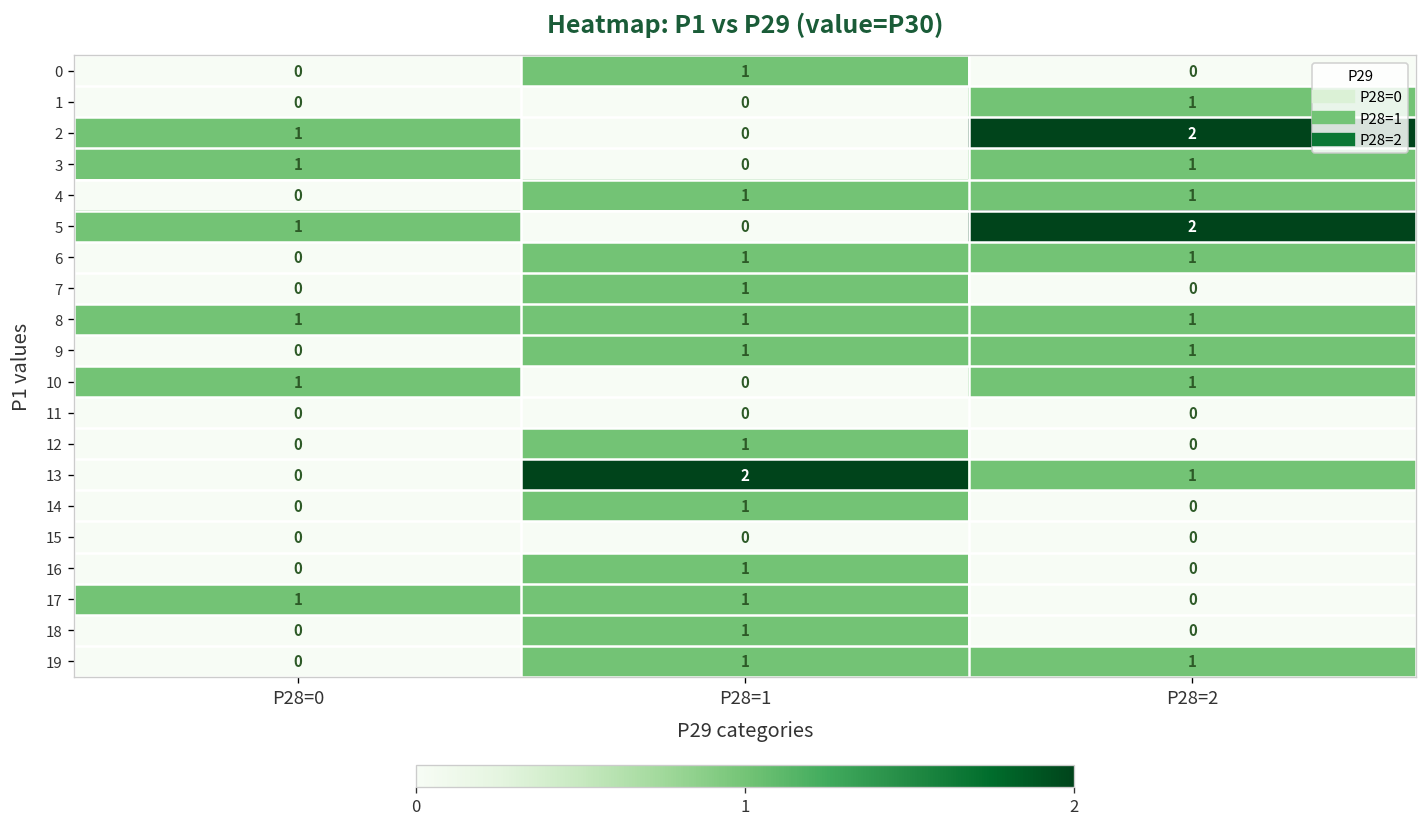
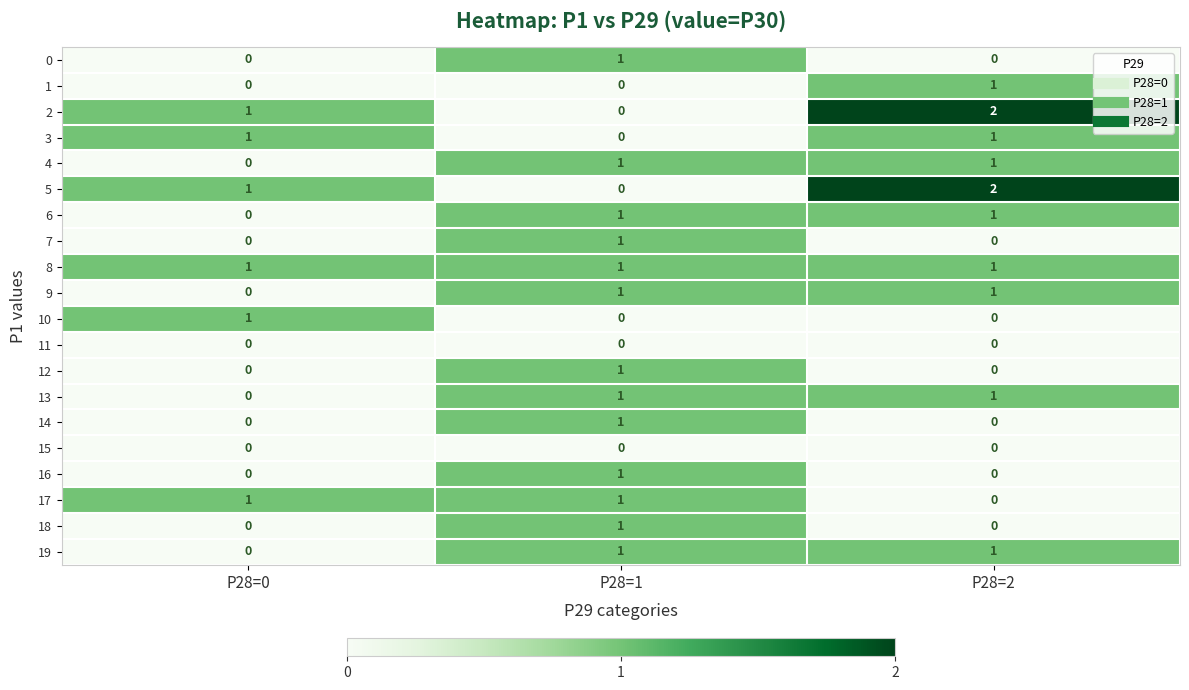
  {
    "0": {
      "P28=0": 0,
      "P28=1": 1,
      "P28=2": 0
    },
    "1": {
      "P28=0": 0,
      "P28=1": 0,
      "P28=2": 1
    },
    "2": {
      "P28=0": 1,
      "P28=1": 0,
      "P28=2": 2
    },
    "3": {
      "P28=0": 1,
      "P28=1": 0,
      "P28=2": 1
    },
    "4": {
      "P28=0": 0,
      "P28=1": 1,
      "P28=2": 1
    },
    "5": {
      "P28=0": 1,
      "P28=1": 0,
      "P28=2": 2
    },
    "6": {
      "P28=0": 0,
      "P28=1": 1,
      "P28=2": 1
    },
    "7": {
      "P28=0": 0,
      "P28=1": 1,
      "P28=2": 0
    },
    "8": {
      "P28=0": 1,
      "P28=1": 1,
      "P28=2": 1
    },
    "9": {
      "P28=0": 0,
      "P28=1": 1,
      "P28=2": 1
    },
    "10": {
      "P28=0": 1,
      "P28=1": 0,
-     "P28=2": 1
+     "P28=2": 0
    },
    "11": {
      "P28=0": 0,
      "P28=1": 0,
      "P28=2": 0
    },
    "12": {
      "P28=0": 0,
      "P28=1": 1,
      "P28=2": 0
    },
    "13": {
      "P28=0": 0,
-     "P28=1": 2,
+     "P28=1": 1,
      "P28=2": 1
    },
    "14": {
      "P28=0": 0,
      "P28=1": 1,
      "P28=2": 0
    },
    "15": {
      "P28=0": 0,
      "P28=1": 0,
      "P28=2": 0
    },
    "16": {
      "P28=0": 0,
      "P28=1": 1,
      "P28=2": 0
    },
    "17": {
      "P28=0": 1,
      "P28=1": 1,
      "P28=2": 0
    },
    "18": {
      "P28=0": 0,
      "P28=1": 1,
      "P28=2": 0
    },
    "19": {
      "P28=0": 0,
      "P28=1": 1,
      "P28=2": 1
    }
  }
